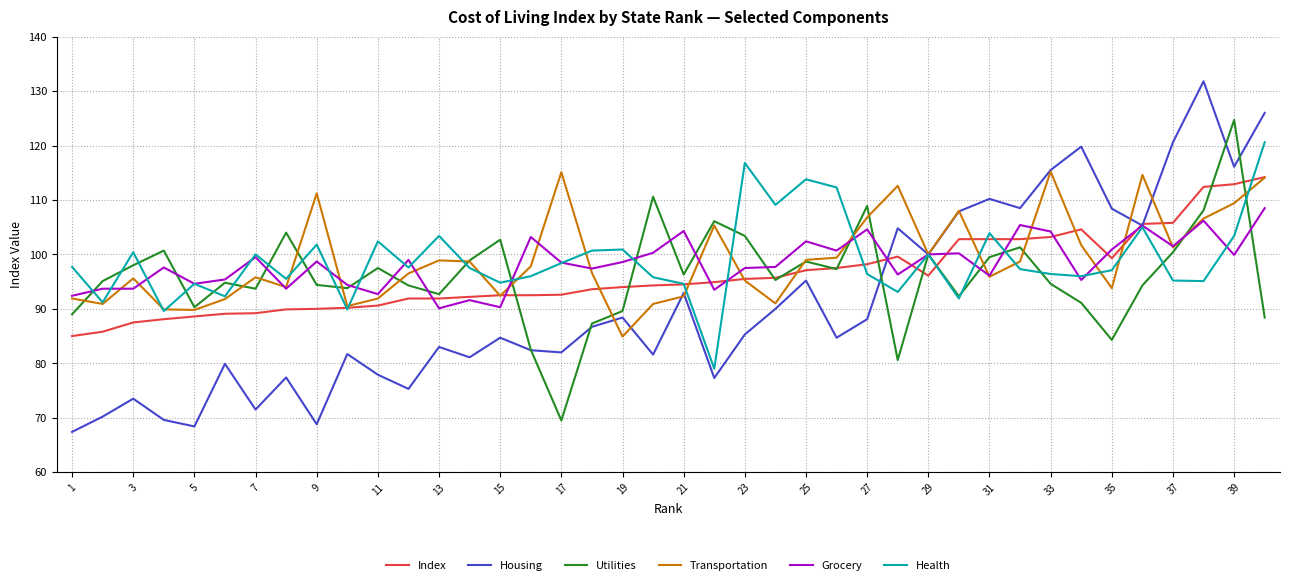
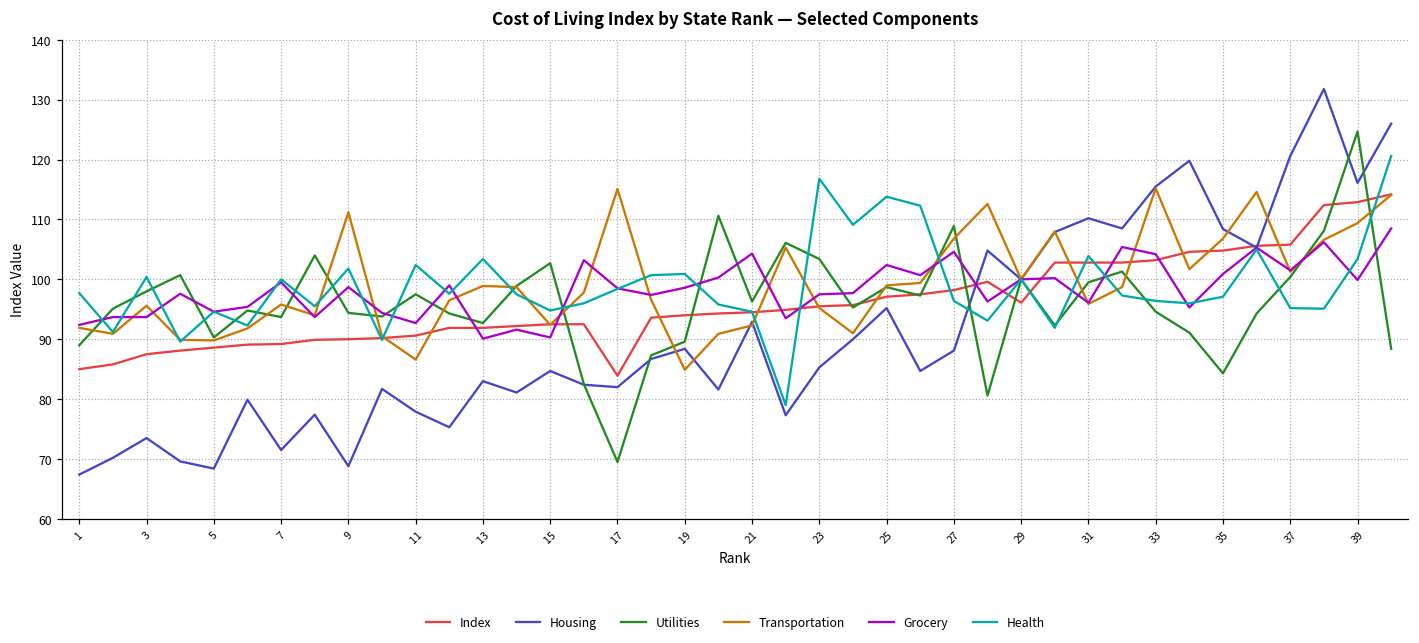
  {
    "Index": {
      "1": 85,
      "3": 88,
      "5": 89,
      "7": 89,
      "9": 90,
      "11": 91,
      "13": 92,
-     "17": 93,
+     "17": 84,
      "19": 94,
      "25": 97,
      "27": 98,
      "29": 96,
      "31": 103,
      "33": 103,
-     "35": 99,
+     "35": 105,
      "37": 106,
      "39": 113
    },
    "Housing": {
      "1": 67,
      "3": 74,
      "5": 68,
      "7": 72,
      "9": 69,
      "11": 78,
      "13": 83,
      "15": 85,
      "17": 82,
      "19": 88,
      "21": 93,
      "23": 85,
      "25": 95,
      "27": 88,
      "31": 110,
      "35": 108,
      "37": 121,
      "39": 116
    },
    "Utilities": {
      "1": 89,
      "3": 98,
      "5": 90,
      "7": 94,
      "9": 94,
      "11": 98,
      "13": 93,
      "15": 103,
      "17": 70,
      "19": 90,
      "21": 96,
      "23": 103,
      "27": 109,
      "31": 100,
      "33": 95,
      "35": 84,
      "37": 100,
      "39": 125
    },
    "Transportation": {
      "1": 92,
      "3": 96,
      "5": 90,
      "7": 96,
      "9": 111,
-     "11": 92,
+     "11": 87,
      "13": 99,
      "17": 115,
      "19": 85,
      "21": 92,
      "27": 107,
-     "35": 94,
+     "35": 107,
      "39": 109
    },
    "Grocery": {
      "1": 92,
      "3": 94,
      "7": 100,
      "9": 99,
      "11": 93,
      "13": 90,
      "15": 90,
      "19": 99,
      "21": 104,
      "23": 98,
      "25": 102,
      "27": 105,
      "33": 104,
      "35": 101,
      "39": 100
    },
    "Health": {
      "1": 98,
      "3": 100,
      "7": 100,
      "9": 102,
      "11": 102,
      "13": 103,
      "15": 95,
      "19": 101,
      "23": 117,
      "25": 114,
      "27": 96,
      "31": 104,
      "33": 96,
      "35": 97,
      "37": 95,
      "39": 103
    }
  }
